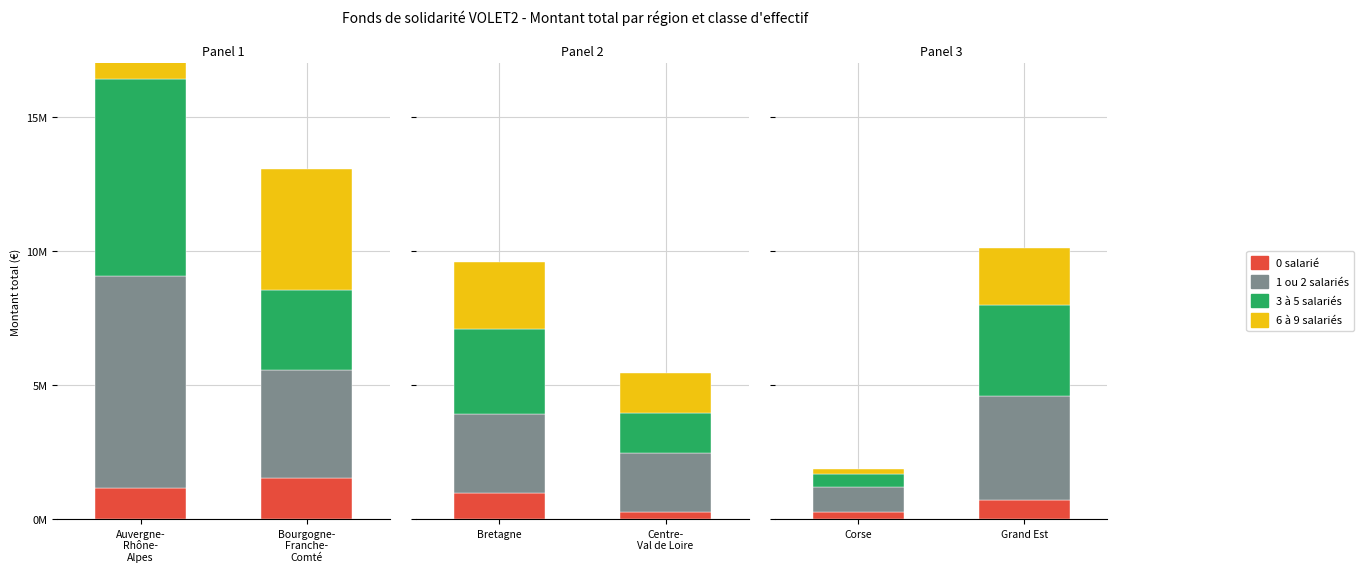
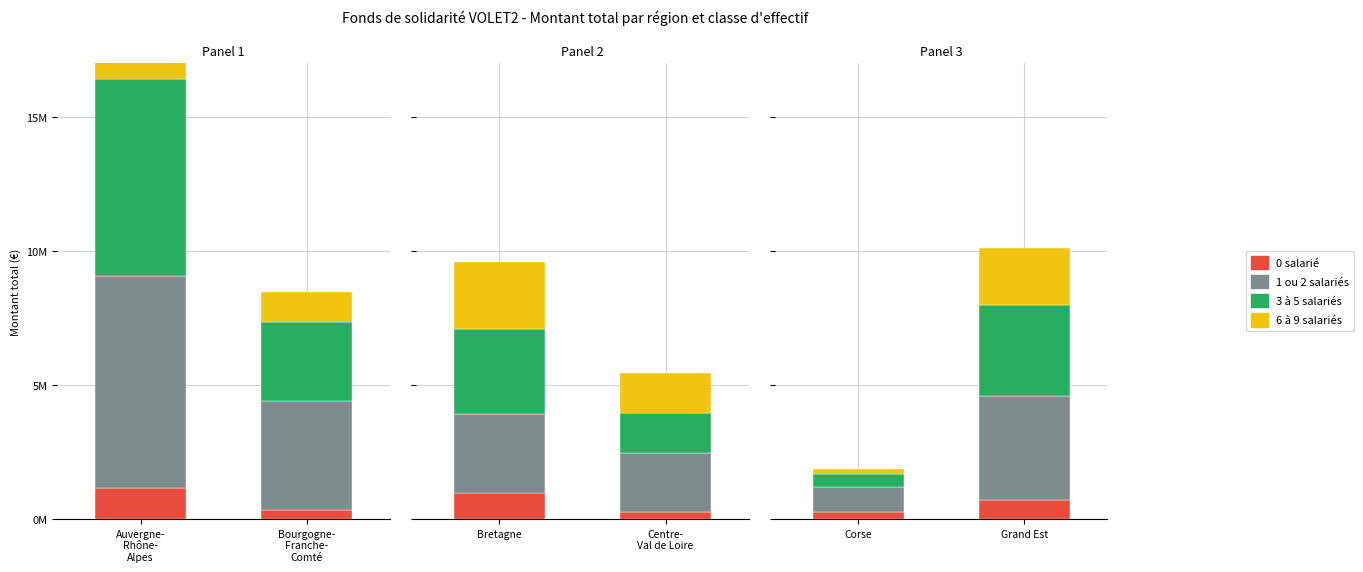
  {
    "Panel 1": {
      "0 salarié": {
        "Auvergne- Rhône- Alpes": 1200000,
-       "Bourgogne- Franche- Comté": 1500000
+       "Bourgogne- Franche- Comté": 300000
      },
      "1 ou 2 salariés": {
        "Auvergne- Rhône- Alpes": 7900000,
        "Bourgogne- Franche- Comté": 4100000
      },
      "3 à 5 salariés": {
        "Auvergne- Rhône- Alpes": 7400000,
        "Bourgogne- Franche- Comté": 3000000
      },
      "6 à 9 salariés": {
-       "Bourgogne- Franche- Comté": 4500000
+       "Bourgogne- Franche- Comté": 1100000
      }
    }
  }
